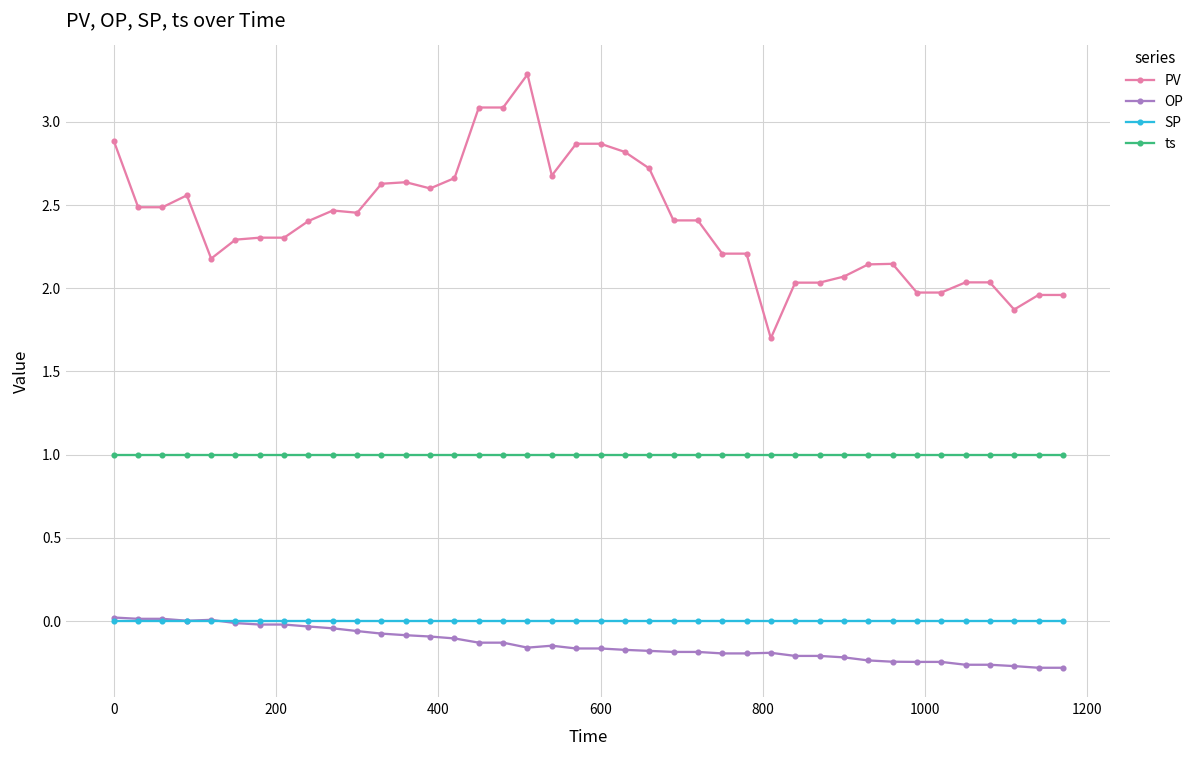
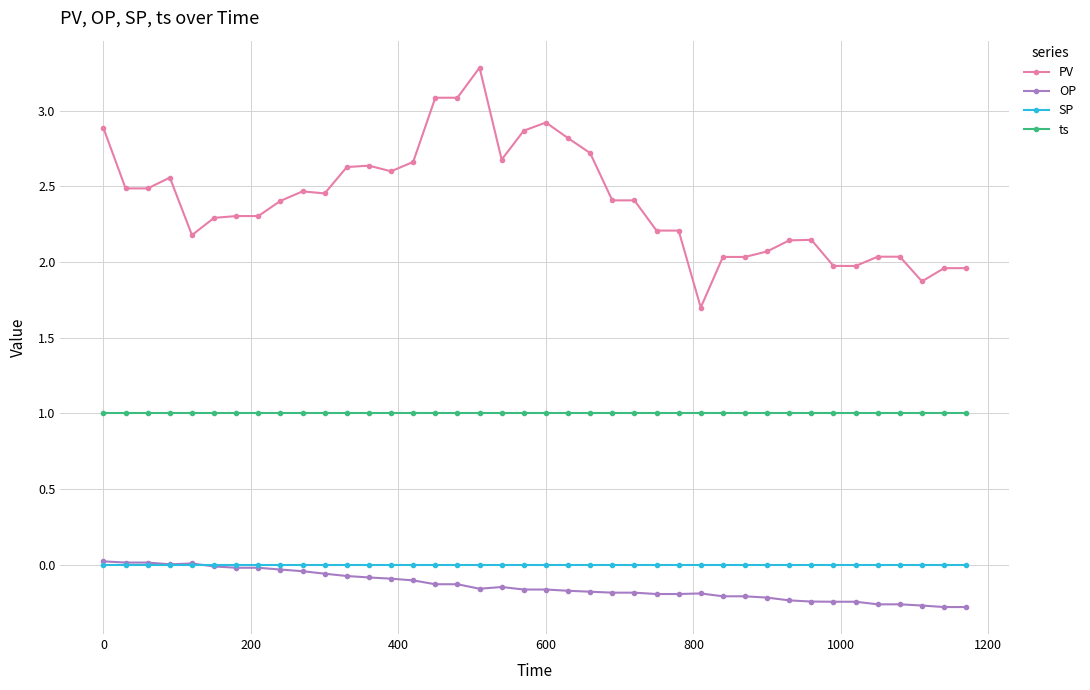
  {
    "PV": {
      "0": 2.88,
-     "600": 2.87
+     "600": 2.92
    },
    "OP": {
      "0": 0.02,
      "600": -0.16
    },
    "SP": {
      "0": 0.00,
      "600": 0.00
    },
    "ts": {
      "0": 1.00,
      "600": 1.00
    }
  }
